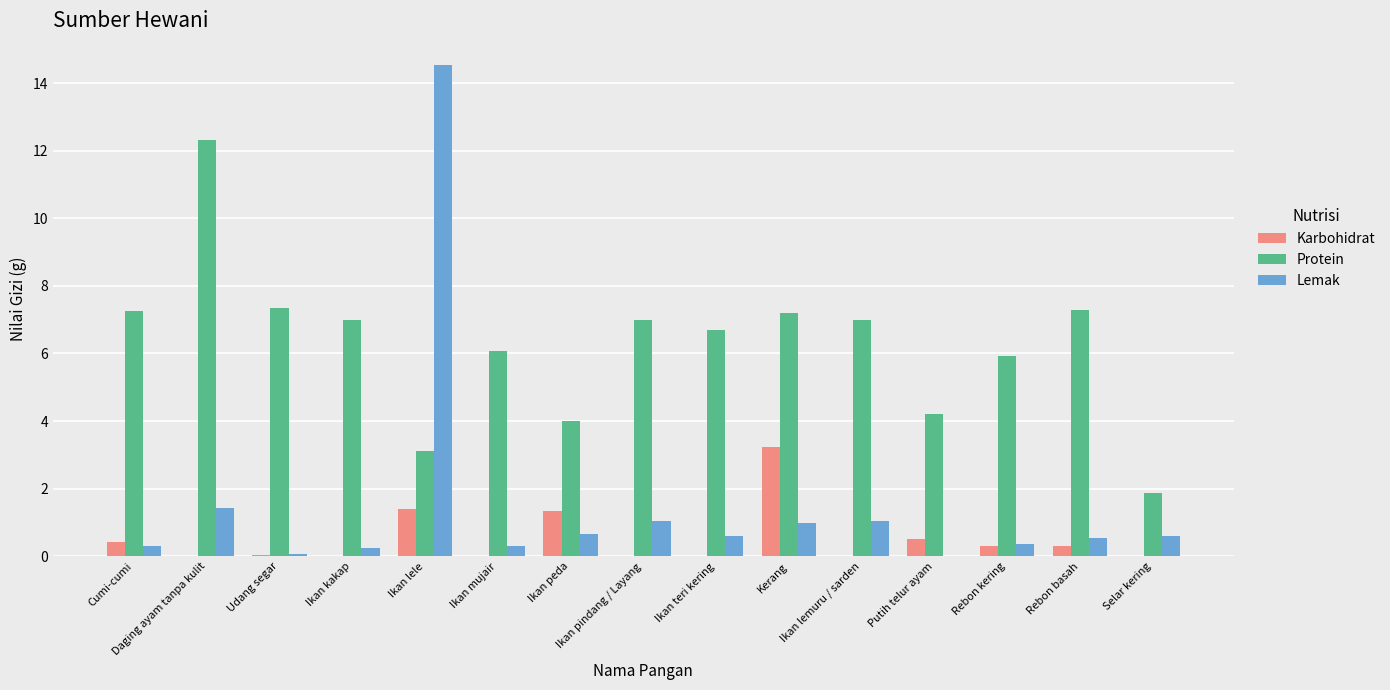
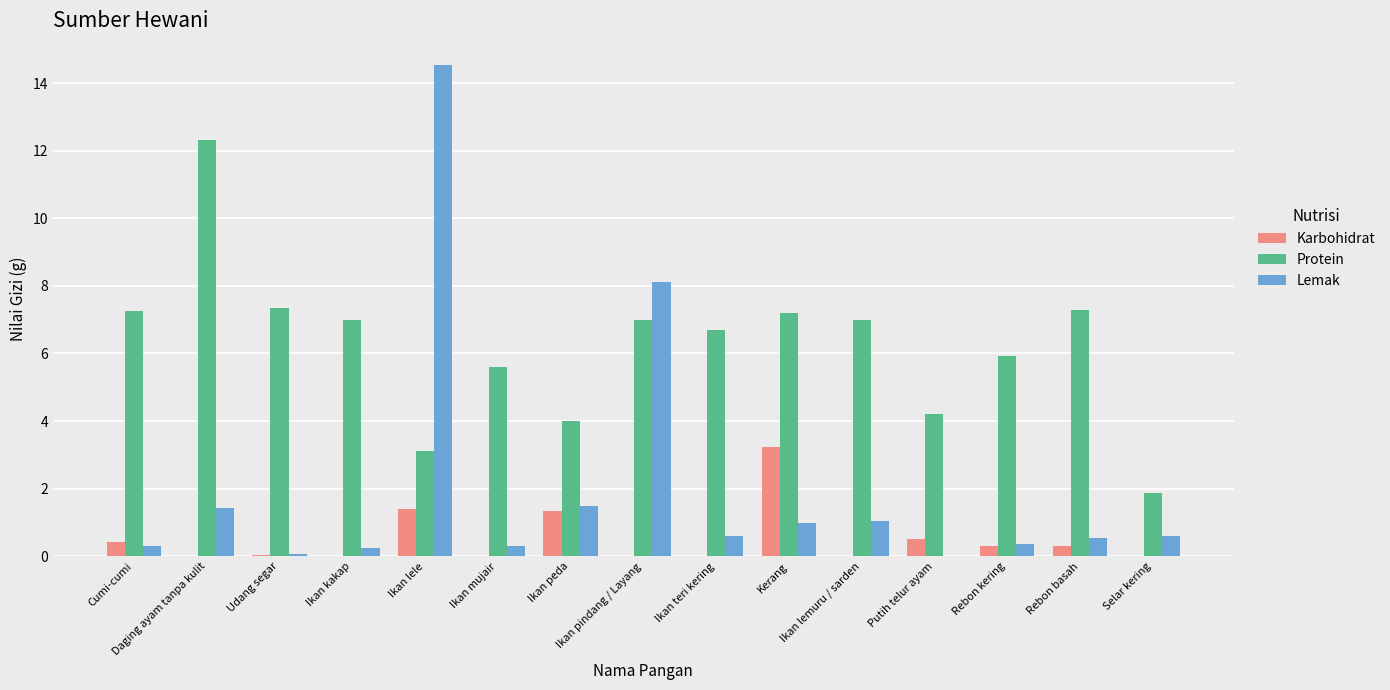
  {
    "Karbohidrat": {
      "Cumi-cumi": 0.4,
      "Daging ayam tanpa kulit": 0.0,
      "Ikan kakap": 0.0,
      "Ikan lele": 1.4,
      "Ikan mujair": 0.0,
      "Ikan peda": 1.3,
      "Ikan pindang / Layang": 0.0,
      "Ikan teri kering": 0.0,
      "Kerang": 3.2,
      "Ikan lemuru / sarden": 0.0,
      "Putih telur ayam": 0.5,
      "Rebon kering": 0.3,
      "Rebon basah": 0.3,
      "Selar kering": 0.0
    },
    "Protein": {
      "Cumi-cumi": 7.2,
      "Daging ayam tanpa kulit": 12.3,
      "Udang segar": 7.4,
      "Ikan kakap": 7.0,
      "Ikan lele": 3.1,
-     "Ikan mujair": 6.1,
+     "Ikan mujair": 5.6,
      "Ikan peda": 4.0,
      "Ikan pindang / Layang": 7.0,
      "Ikan teri kering": 6.7,
      "Kerang": 7.2,
      "Ikan lemuru / sarden": 7.0,
      "Putih telur ayam": 4.2,
      "Rebon kering": 5.9,
      "Rebon basah": 7.3,
      "Selar kering": 1.9
    },
    "Lemak": {
      "Cumi-cumi": 0.3,
      "Daging ayam tanpa kulit": 1.4,
      "Ikan kakap": 0.2,
      "Ikan lele": 14.5,
      "Ikan mujair": 0.3,
-     "Ikan peda": 0.7,
-     "Ikan pindang / Layang": 1.1,
+     "Ikan peda": 1.5,
+     "Ikan pindang / Layang": 8.1,
      "Ikan teri kering": 0.6,
      "Kerang": 1.0,
      "Ikan lemuru / sarden": 1.1,
      "Putih telur ayam": 0.0,
      "Rebon kering": 0.4,
      "Rebon basah": 0.5,
      "Selar kering": 0.6
    }
  }
